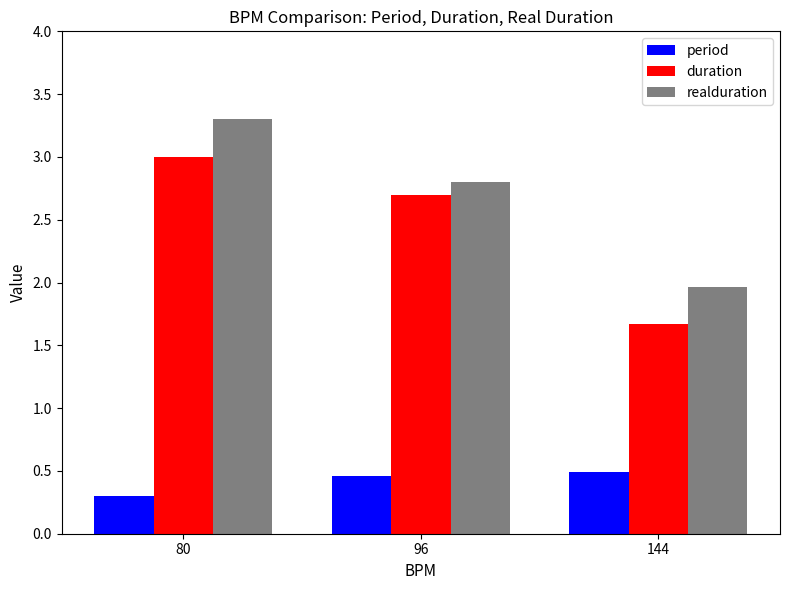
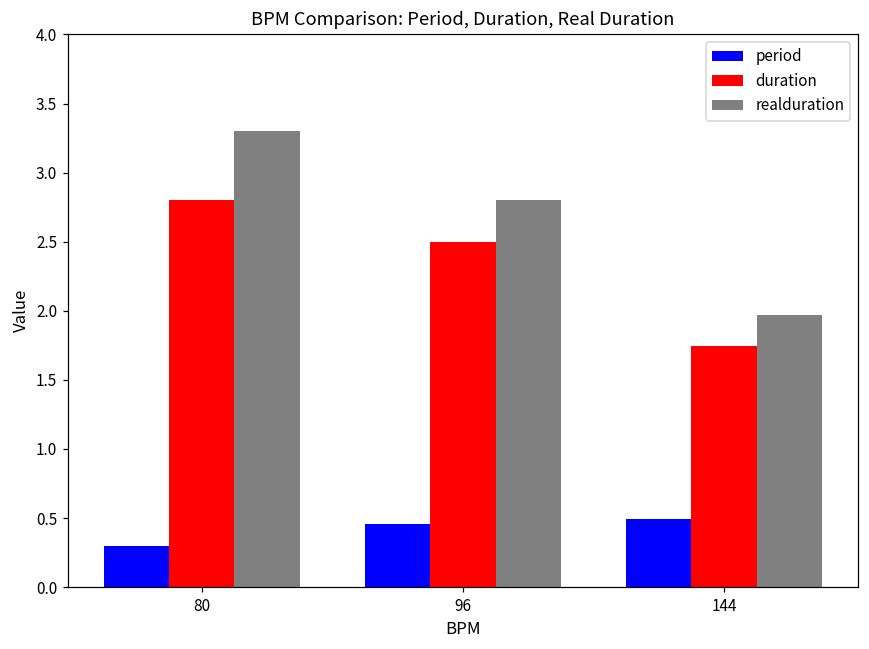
  {
    "period": {
      "80": 0.30,
      "96": 0.46,
      "144": 0.49
    },
    "duration": {
-     "80": 3.0,
-     "96": 2.7,
-     "144": 1.67
+     "80": 2.8,
+     "96": 2.5,
+     "144": 1.75
    },
    "realduration": {
      "80": 3.30,
      "96": 2.80,
      "144": 1.97
    }
  }
